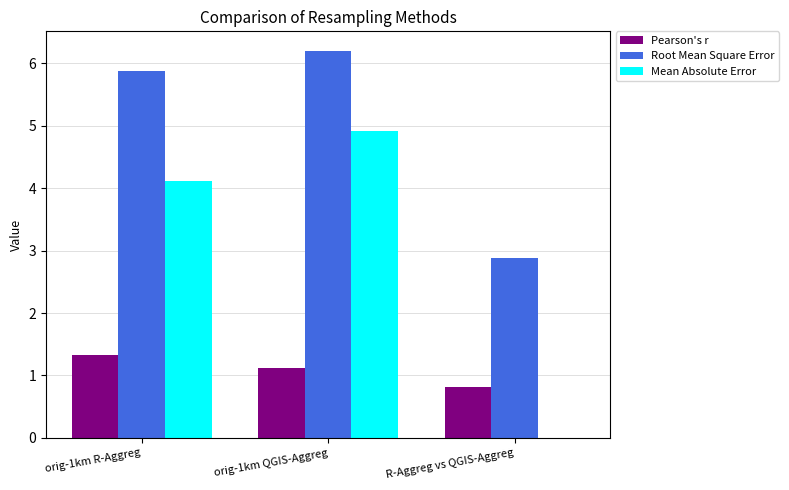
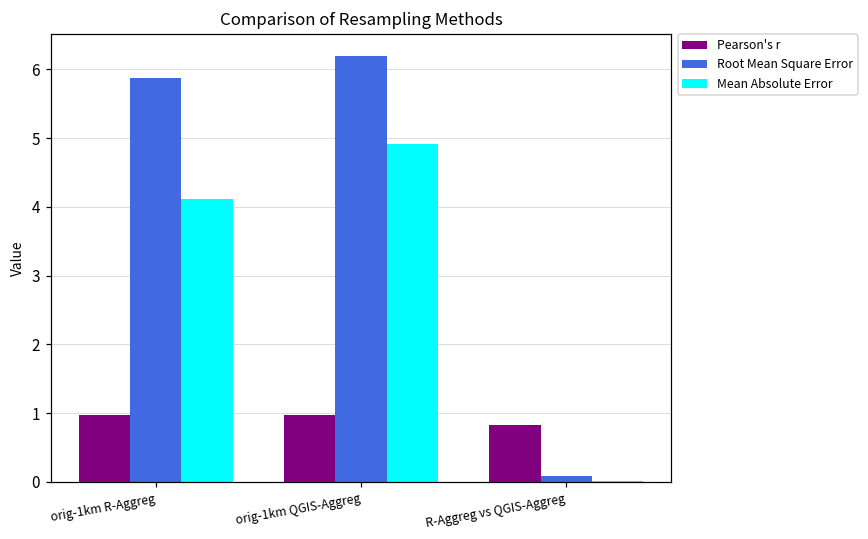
  {
    "Pearson's r": {
-     "orig-1km R-Aggreg": 1.3,
-     "orig-1km QGIS-Aggreg": 1.1,
+     "orig-1km R-Aggreg": 1.0,
+     "orig-1km QGIS-Aggreg": 1.0,
      "R-Aggreg vs QGIS-Aggreg": 0.8
    },
    "Root Mean Square Error": {
      "orig-1km R-Aggreg": 5.9,
      "orig-1km QGIS-Aggreg": 6.2,
-     "R-Aggreg vs QGIS-Aggreg": 2.9
+     "R-Aggreg vs QGIS-Aggreg": 0.1
    },
    "Mean Absolute Error": {
      "orig-1km R-Aggreg": 4.1,
      "orig-1km QGIS-Aggreg": 4.9
    }
  }
